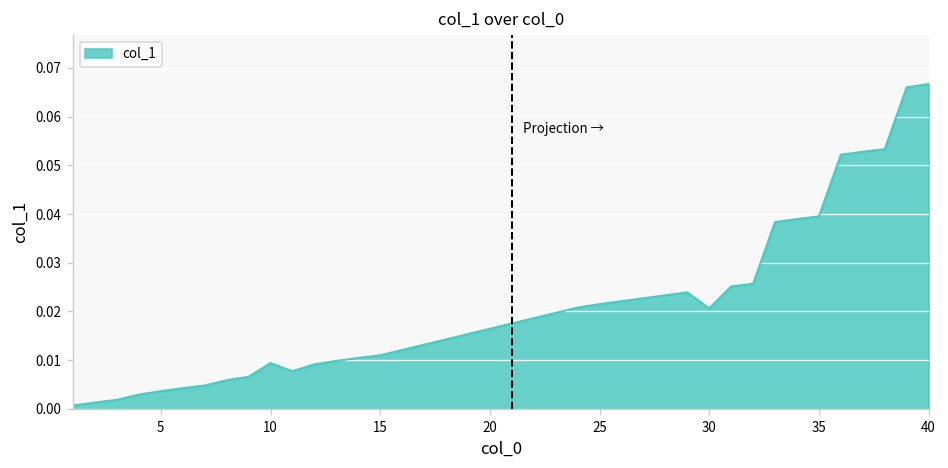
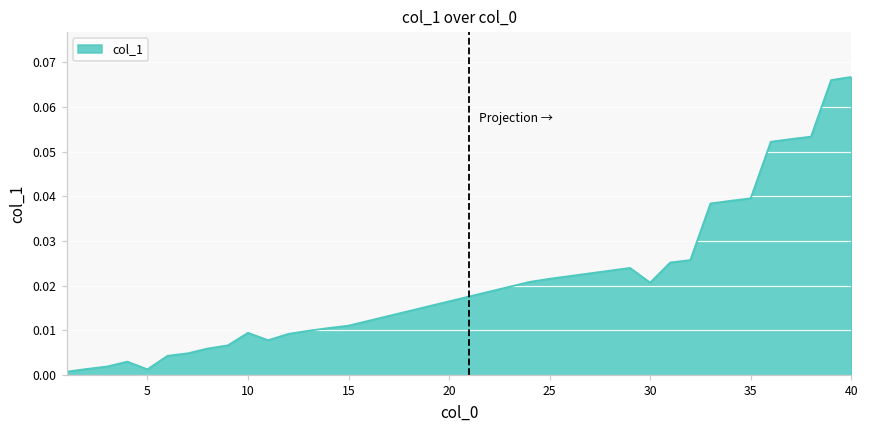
  {
-   "5": 0.004,
+   "5": 0.001,
    "10": 0.009,
    "15": 0.011,
    "20": 0.016,
    "25": 0.022,
    "30": 0.021,
    "35": 0.040,
    "40": 0.067
  }
